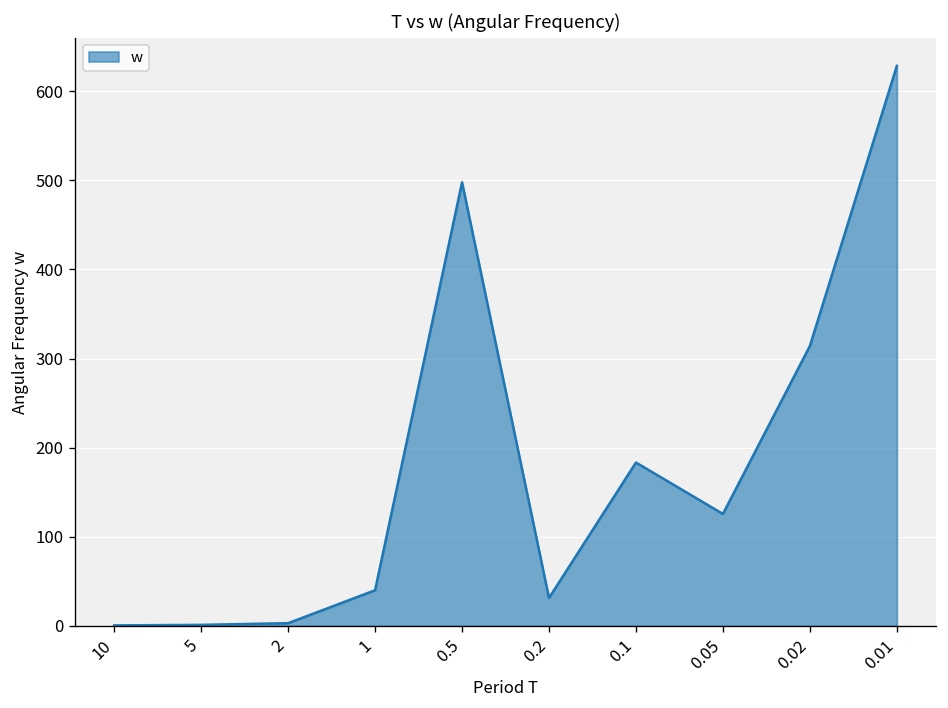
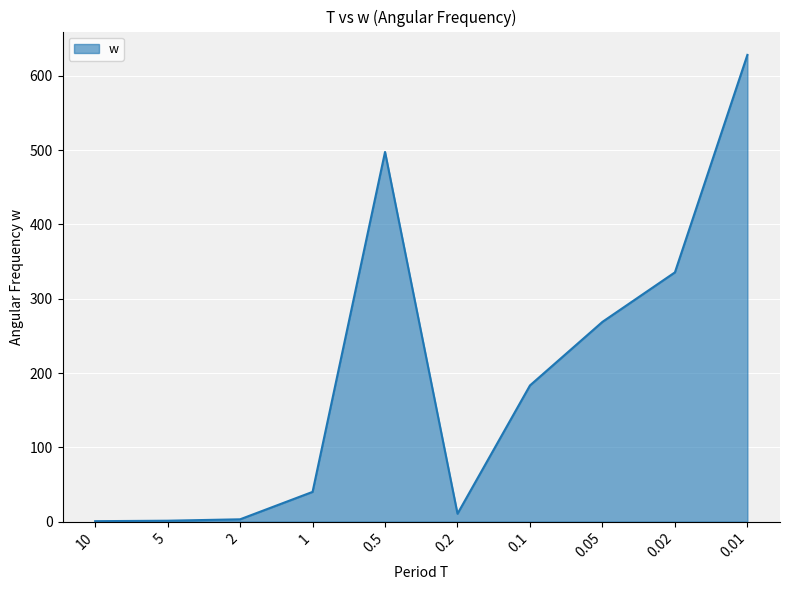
  {
    "10": 0,
    "5": 0,
    "2": 0,
    "1": 40,
    "0.5": 500,
-   "0.2": 30,
+   "0.2": 10,
    "0.1": 180,
-   "0.05": 130,
-   "0.02": 310,
+   "0.05": 270,
+   "0.02": 340,
    "0.01": 630
  }
